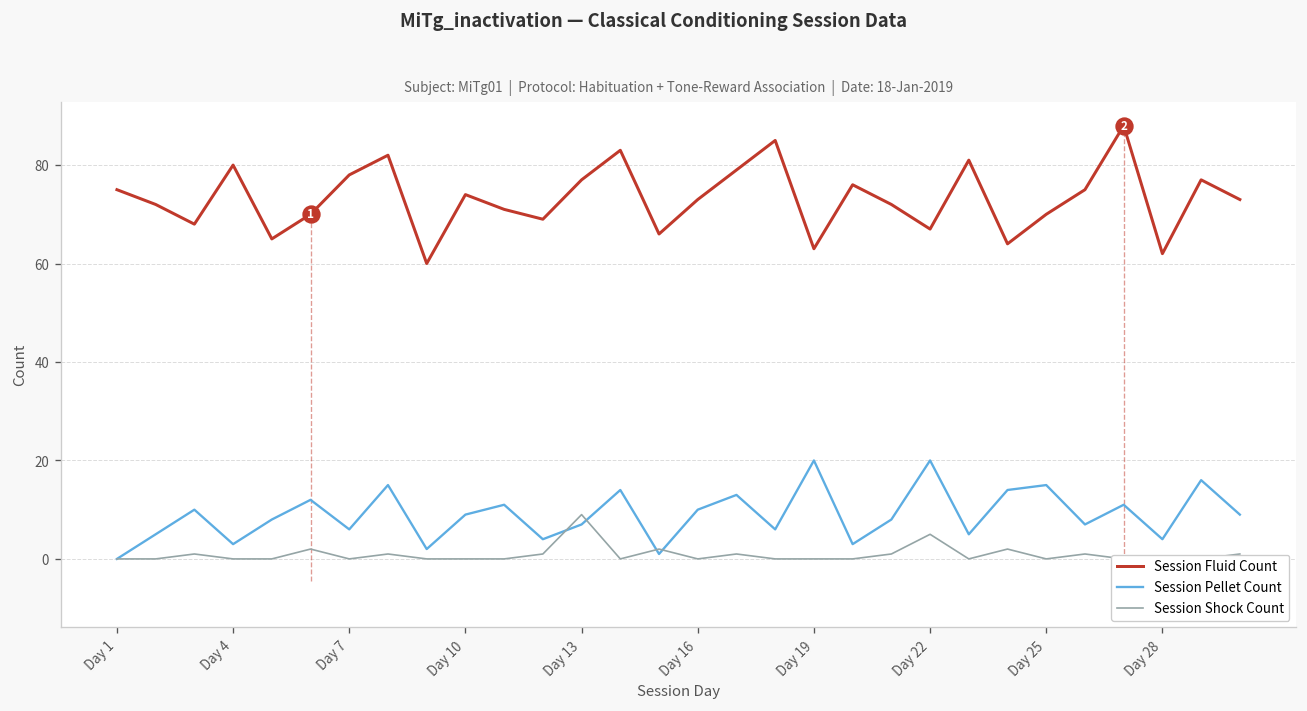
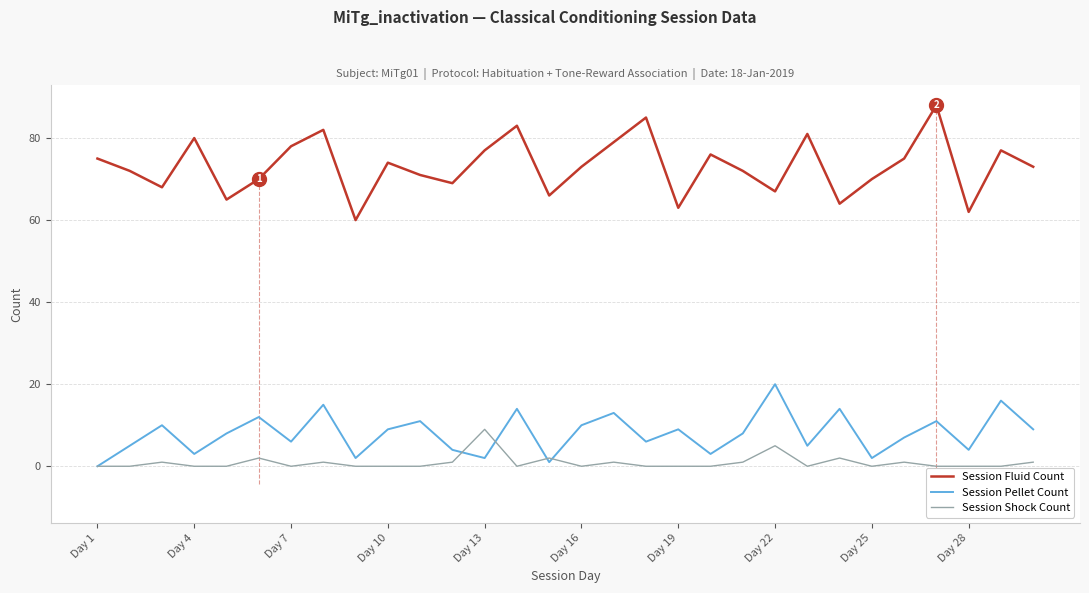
  {
    "Session Pellet Count": {
      "Day 4": 3,
      "Day 7": 6,
      "Day 10": 9,
-     "Day 13": 7,
+     "Day 13": 2,
      "Day 16": 10,
-     "Day 19": 20,
+     "Day 19": 9,
      "Day 22": 20,
-     "Day 25": 15,
+     "Day 25": 2,
      "Day 28": 4
    },
    "Session Shock Count": {
      "Day 4": 0,
      "Day 7": 0,
      "Day 10": 0,
      "Day 13": 9,
      "Day 16": 0,
      "Day 19": 0,
      "Day 22": 5,
      "Day 25": 0,
      "Day 28": 0
    }
  }
